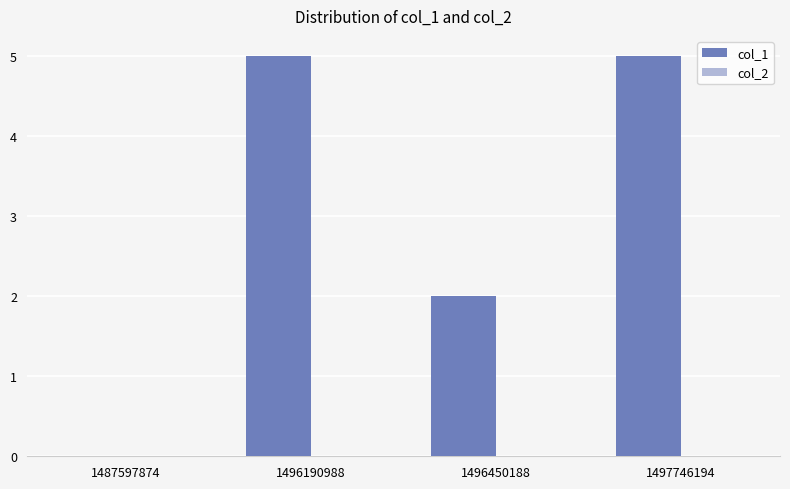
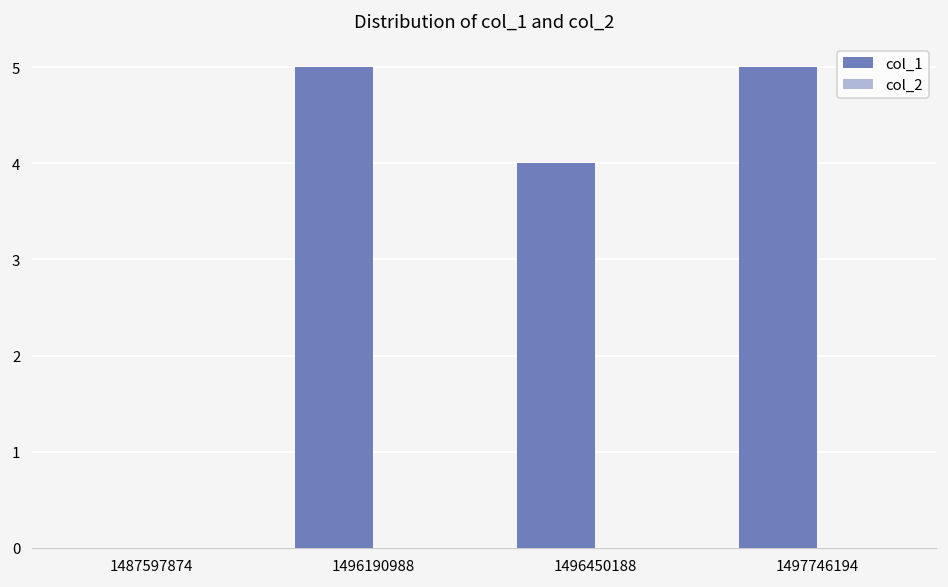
  {
    "col_1": {
      "1487597874": 0,
      "1496190988": 5,
-     "1496450188": 2,
+     "1496450188": 4,
      "1497746194": 5
    },
    "col_2": {
      "1487597874": 0,
      "1496190988": 0,
      "1496450188": 0,
      "1497746194": 0
    }
  }
